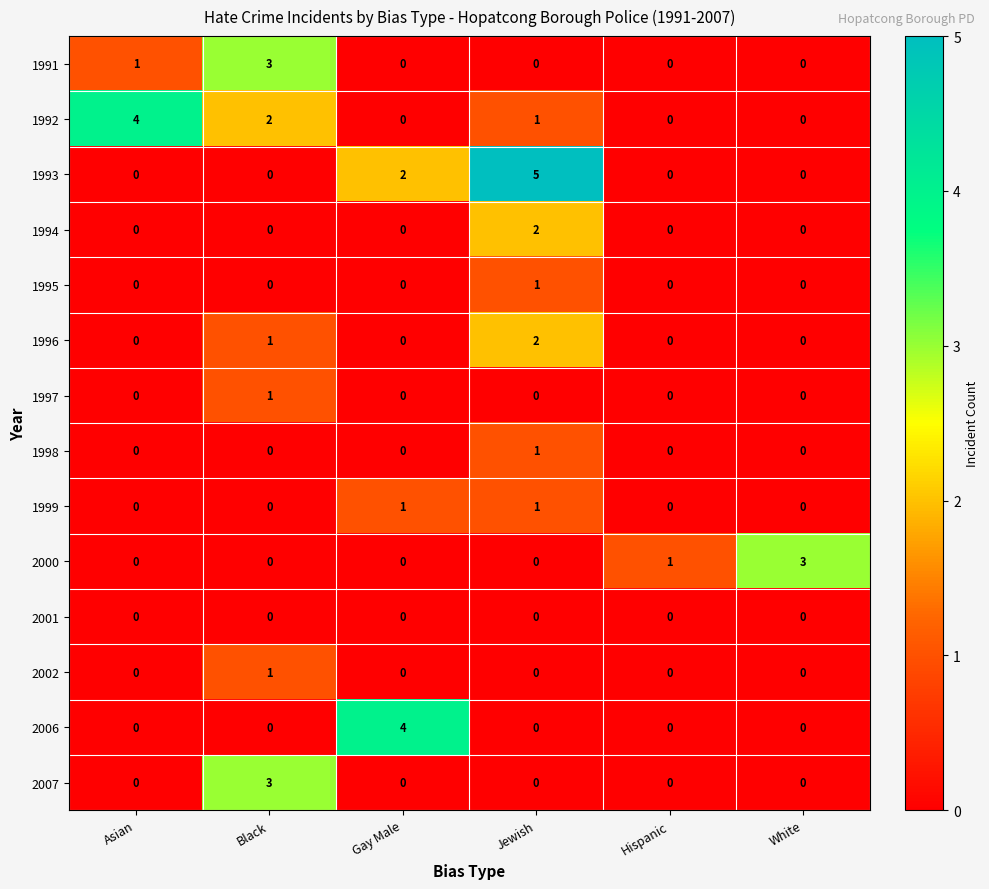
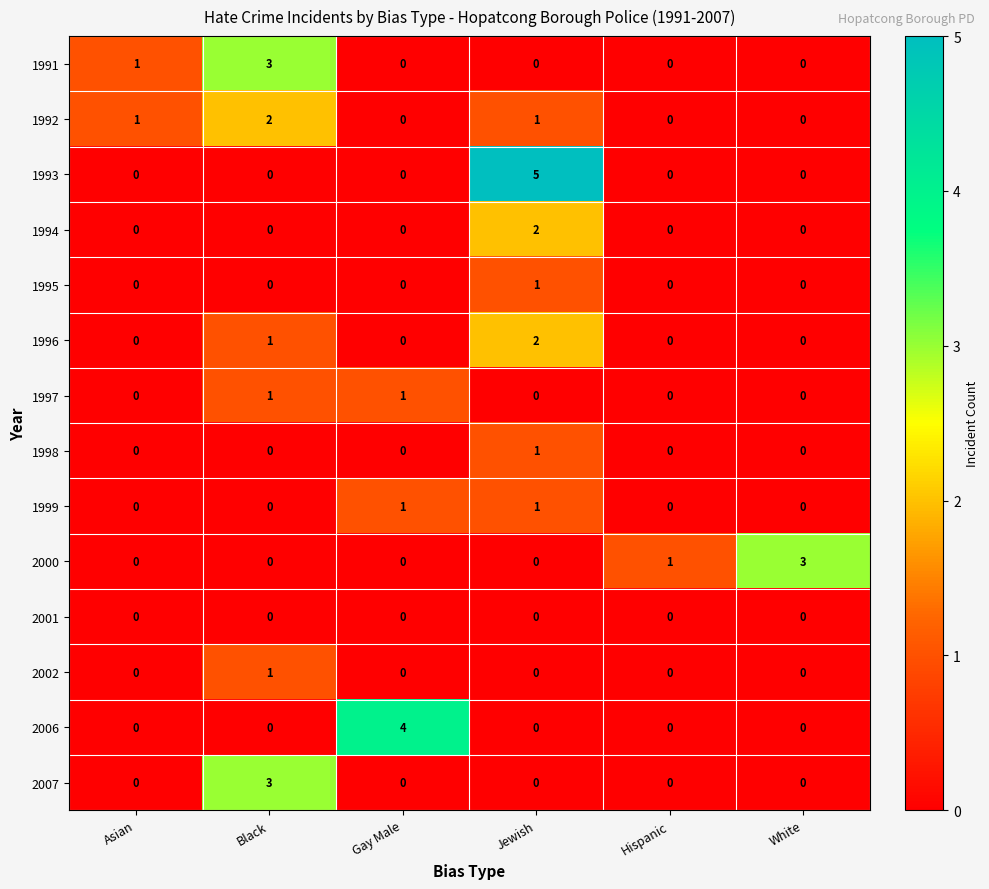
  {
    "1991": {
      "Asian": 1,
      "Black": 3,
      "Gay Male": 0,
      "Jewish": 0,
      "Hispanic": 0,
      "White": 0
    },
    "1992": {
-     "Asian": 4,
+     "Asian": 1,
      "Black": 2,
      "Gay Male": 0,
      "Jewish": 1,
      "Hispanic": 0,
      "White": 0
    },
    "1993": {
      "Asian": 0,
      "Black": 0,
-     "Gay Male": 2,
+     "Gay Male": 0,
      "Jewish": 5,
      "Hispanic": 0,
      "White": 0
    },
    "1994": {
      "Asian": 0,
      "Black": 0,
      "Gay Male": 0,
      "Jewish": 2,
      "Hispanic": 0,
      "White": 0
    },
    "1995": {
      "Asian": 0,
      "Black": 0,
      "Gay Male": 0,
      "Jewish": 1,
      "Hispanic": 0,
      "White": 0
    },
    "1996": {
      "Asian": 0,
      "Black": 1,
      "Gay Male": 0,
      "Jewish": 2,
      "Hispanic": 0,
      "White": 0
    },
    "1997": {
      "Asian": 0,
      "Black": 1,
-     "Gay Male": 0,
+     "Gay Male": 1,
      "Jewish": 0,
      "Hispanic": 0,
      "White": 0
    },
    "1998": {
      "Asian": 0,
      "Black": 0,
      "Gay Male": 0,
      "Jewish": 1,
      "Hispanic": 0,
      "White": 0
    },
    "1999": {
      "Asian": 0,
      "Black": 0,
      "Gay Male": 1,
      "Jewish": 1,
      "Hispanic": 0,
      "White": 0
    },
    "2000": {
      "Asian": 0,
      "Black": 0,
      "Gay Male": 0,
      "Jewish": 0,
      "Hispanic": 1,
      "White": 3
    },
    "2001": {
      "Asian": 0,
      "Black": 0,
      "Gay Male": 0,
      "Jewish": 0,
      "Hispanic": 0,
      "White": 0
    },
    "2002": {
      "Asian": 0,
      "Black": 1,
      "Gay Male": 0,
      "Jewish": 0,
      "Hispanic": 0,
      "White": 0
    },
    "2006": {
      "Asian": 0,
      "Black": 0,
      "Gay Male": 4,
      "Jewish": 0,
      "Hispanic": 0,
      "White": 0
    },
    "2007": {
      "Asian": 0,
      "Black": 3,
      "Gay Male": 0,
      "Jewish": 0,
      "Hispanic": 0,
      "White": 0
    }
  }
